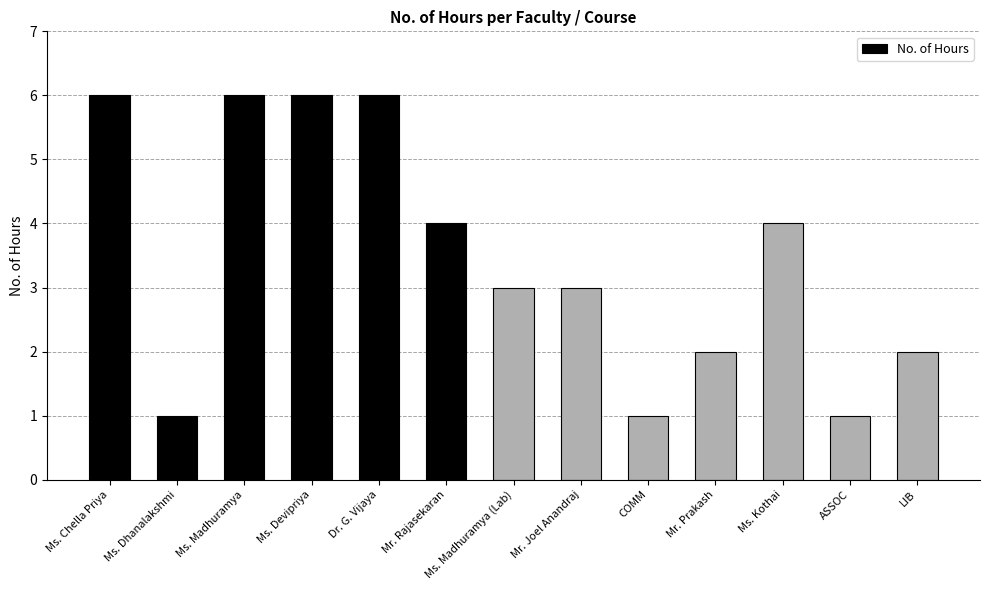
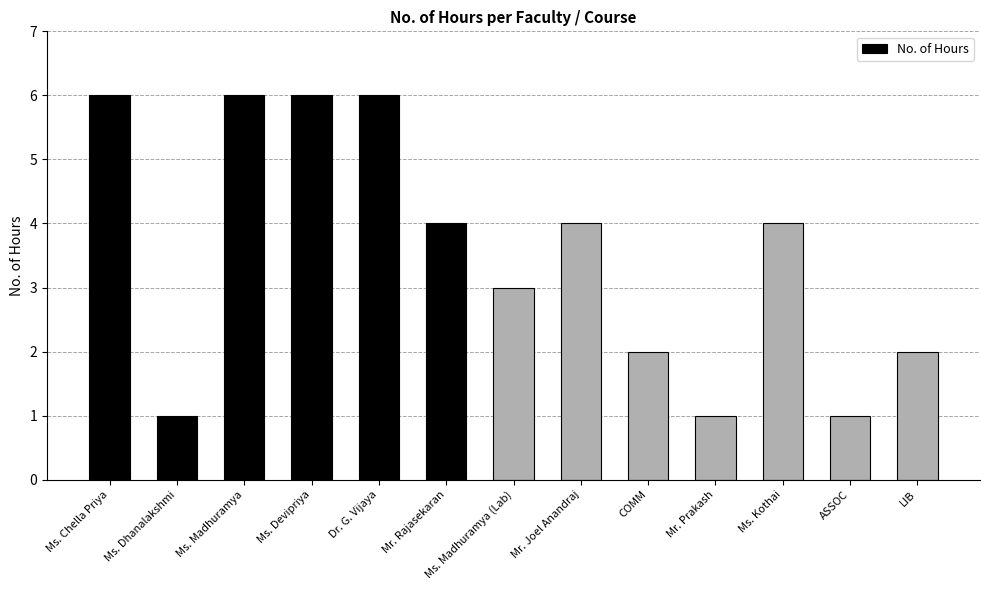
  {
    "Ms. Chella Priya": 6,
    "Ms. Dhanalakshmi": 1,
    "Ms. Madhuramya": 6,
    "Ms. Devipriya": 6,
    "Dr. G. Vijaya": 6,
    "Mr. Rajasekaran": 4,
    "Ms. Madhuramya (Lab)": 3,
-   "Mr. Joel Anandraj": 3,
-   "COMM": 1,
-   "Mr. Prakash": 2,
+   "Mr. Joel Anandraj": 4,
+   "COMM": 2,
+   "Mr. Prakash": 1,
    "Ms. Kothai": 4,
    "ASSOC": 1,
    "LIB": 2
  }
